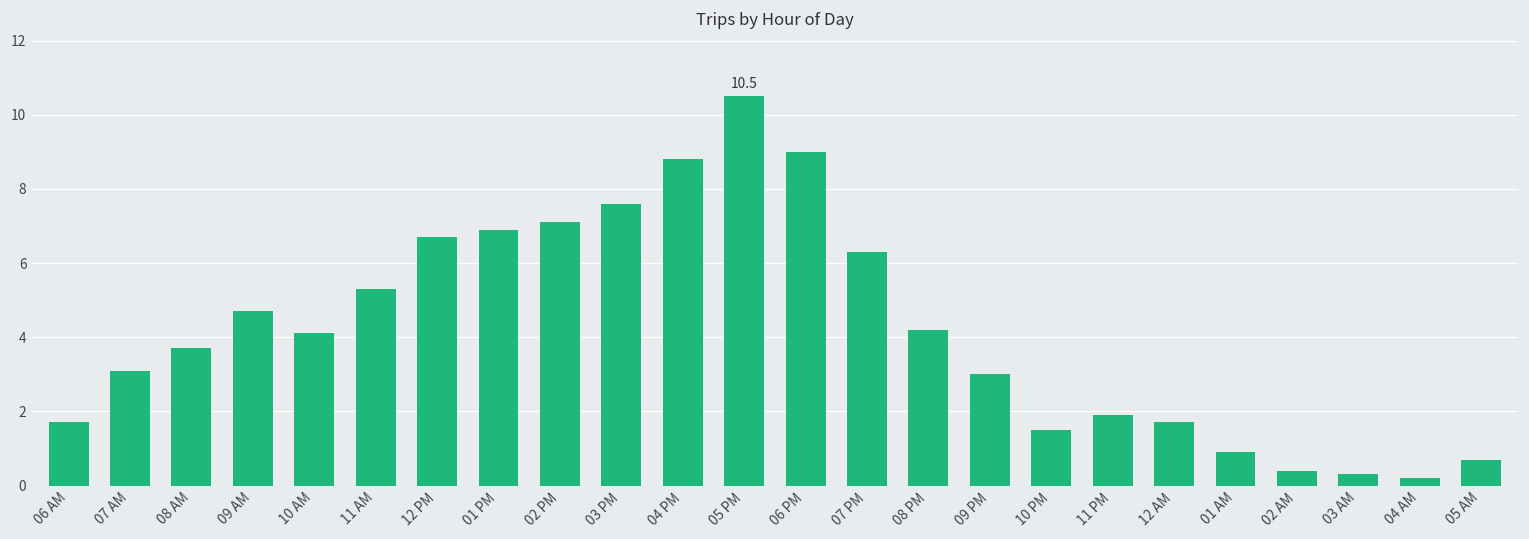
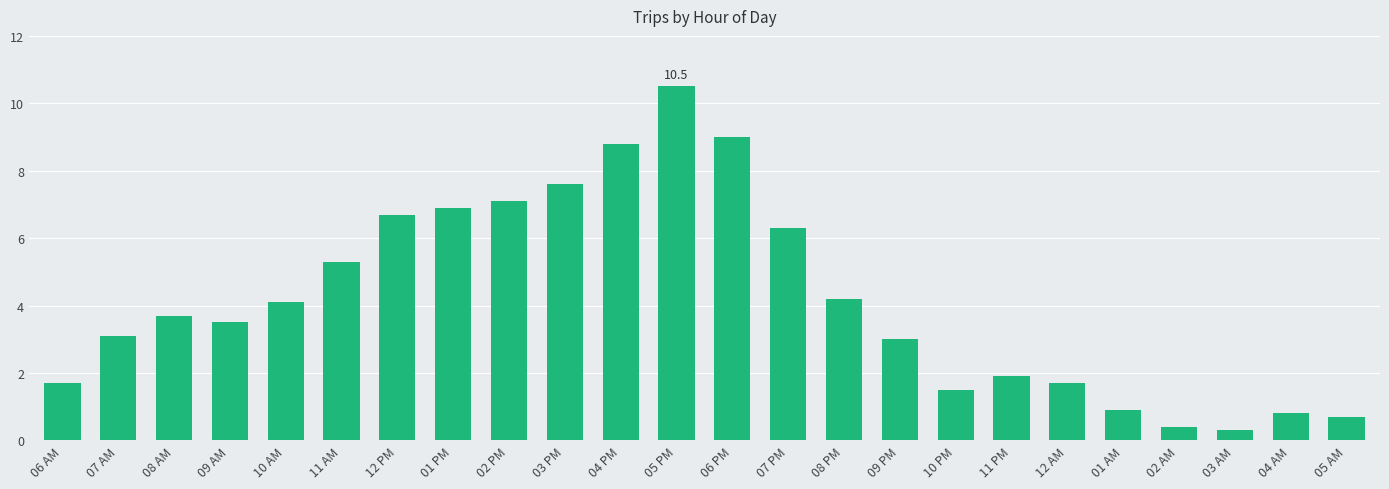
  {
    "06 AM": 1.7,
    "07 AM": 3.1,
    "08 AM": 3.7,
-   "09 AM": 4.7,
+   "09 AM": 3.5,
    "10 AM": 4.1,
    "11 AM": 5.3,
    "12 PM": 6.7,
    "01 PM": 6.9,
    "02 PM": 7.1,
    "03 PM": 7.6,
    "04 PM": 8.8,
    "06 PM": 9.0,
    "07 PM": 6.3,
    "08 PM": 4.2,
    "09 PM": 3.0,
    "10 PM": 1.5,
    "11 PM": 1.9,
    "12 AM": 1.7,
    "01 AM": 0.9,
    "02 AM": 0.4,
    "03 AM": 0.3,
-   "04 AM": 0.2,
+   "04 AM": 0.8,
    "05 AM": 0.7
  }
